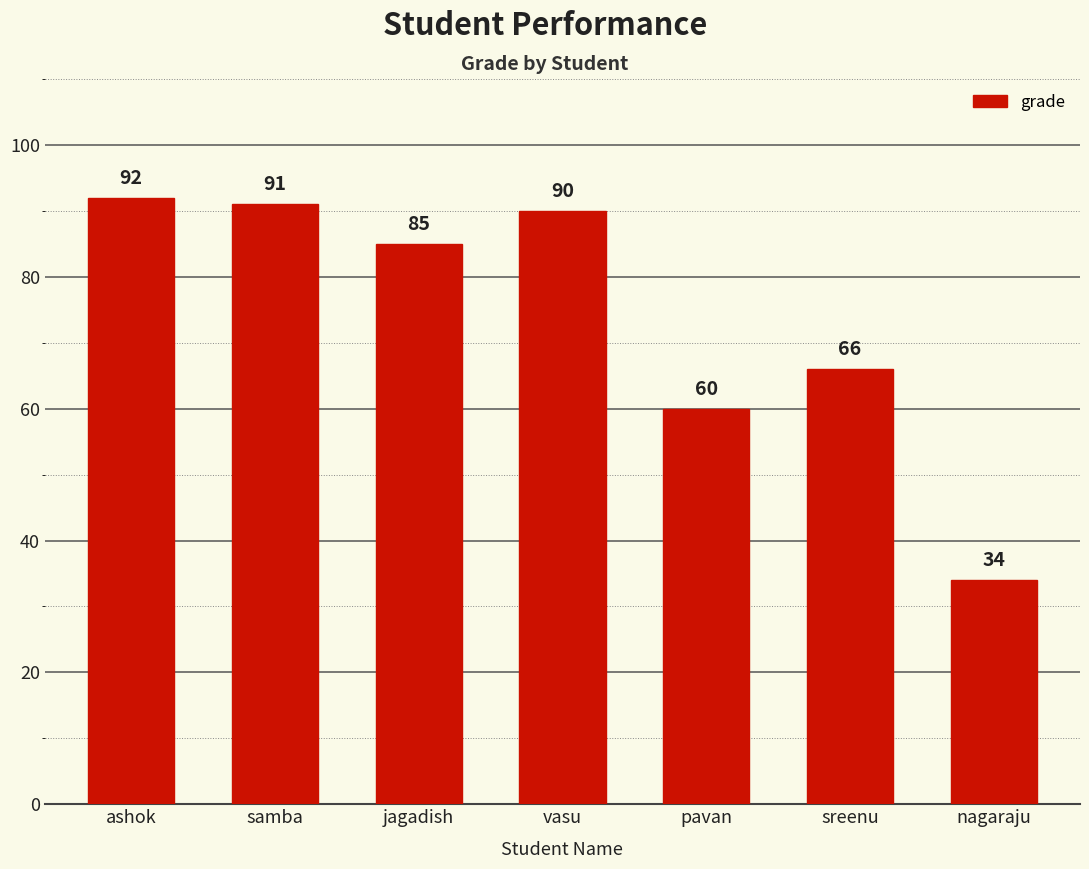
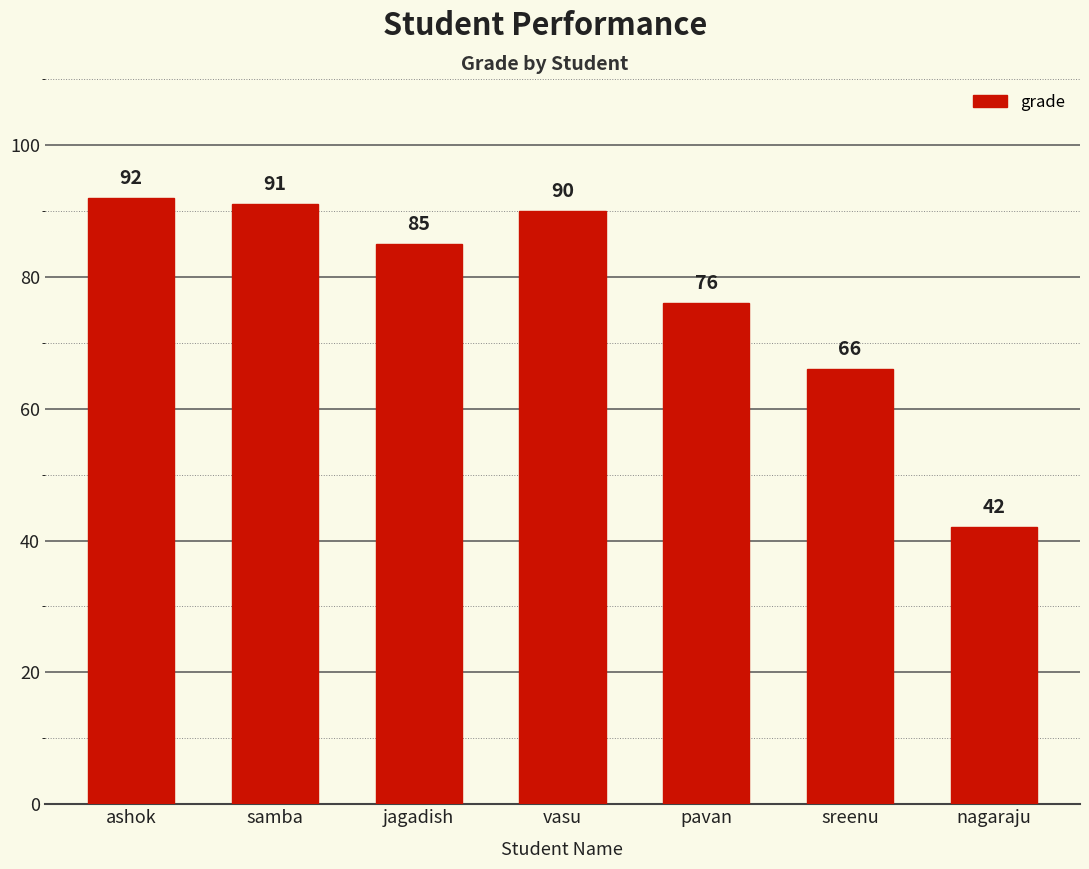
  {
    "ashok": 92,
    "samba": 91,
    "jagadish": 85,
    "vasu": 90,
-   "pavan": 60,
+   "pavan": 76,
    "sreenu": 66,
-   "nagaraju": 34
+   "nagaraju": 42
  }
